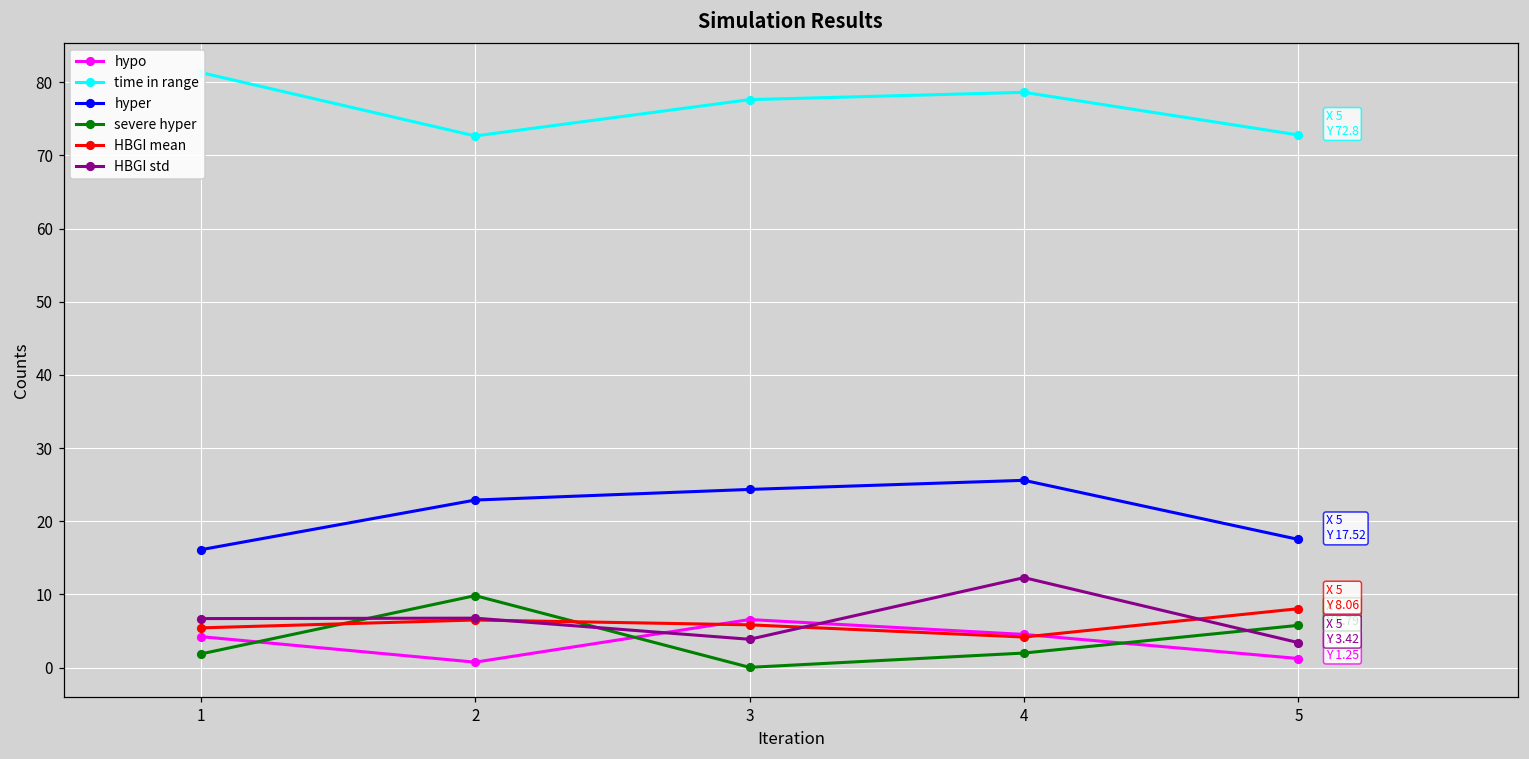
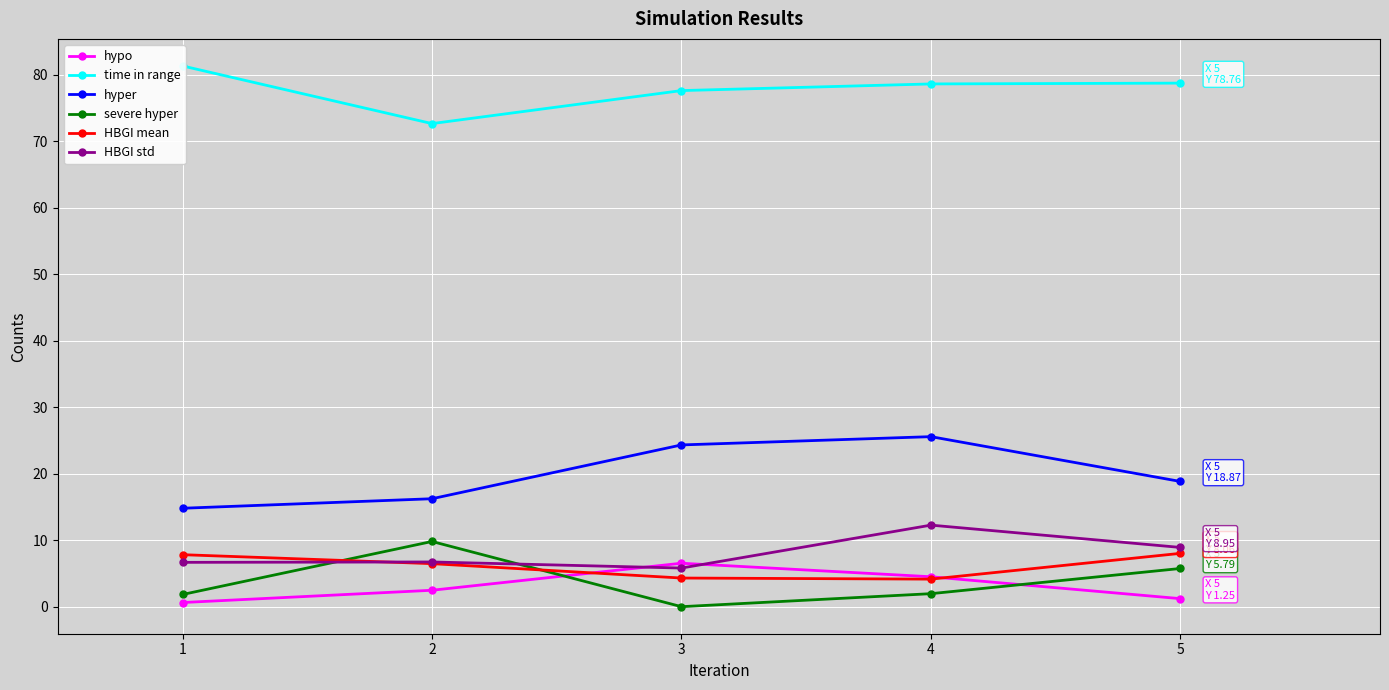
  {
    "hypo": {
-     "1": 4,
-     "2": 1,
+     "1": 1,
+     "2": 3,
      "3": 7
    },
    "time in range": {
-     "5": 72.8
+     "5": 78.76
    },
    "hyper": {
-     "1": 16,
-     "2": 23,
-     "5": 17.52
+     "1": 15,
+     "2": 16,
+     "5": 18.87
    },
    "severe hyper": {
      "1": 2,
      "2": 10,
      "3": 0,
      "4": 2
    },
    "HBGI mean": {
-     "1": 5,
-     "3": 6
+     "1": 8,
+     "3": 4
    },
    "HBGI std": {
-     "3": 4,
-     "5": 3.42
+     "3": 6,
+     "5": 8.95
    }
  }
